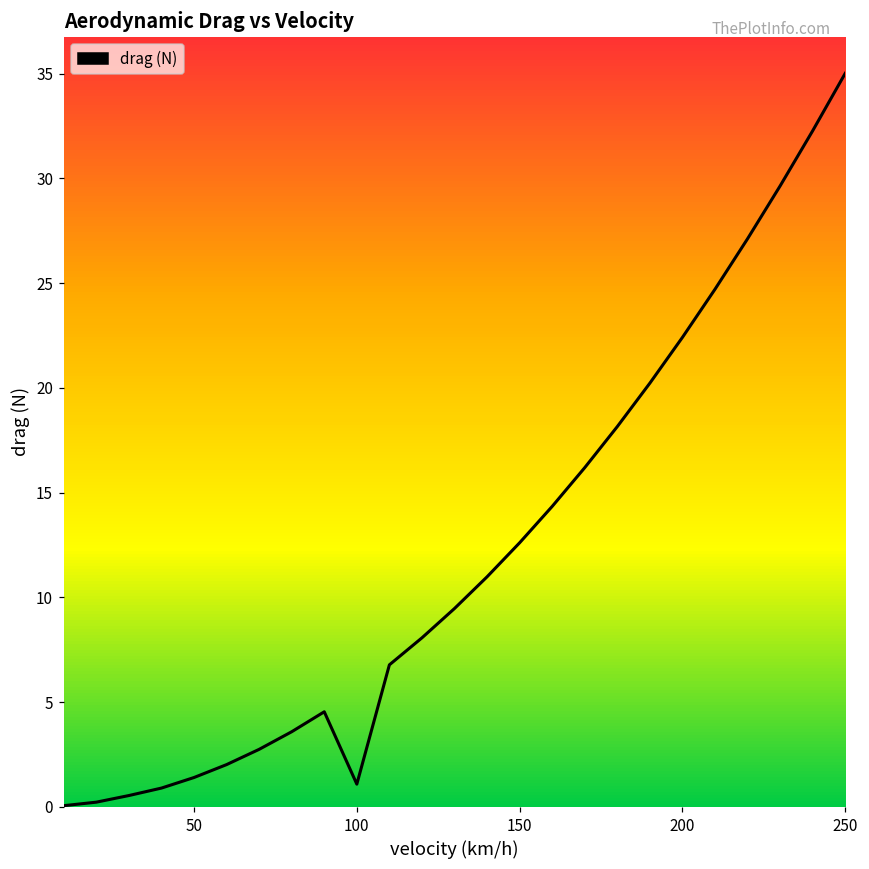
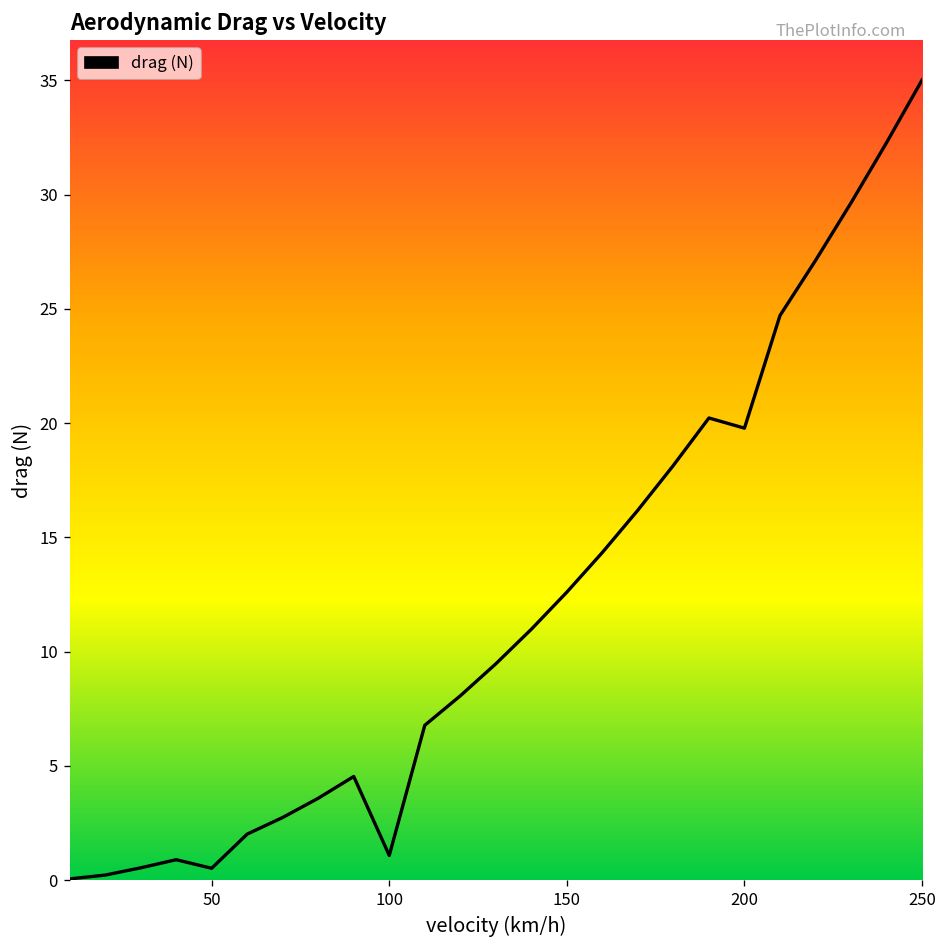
  {
-   "50": 1.4,
+   "50": 0.5,
    "100": 1.1,
    "150": 12.6,
-   "200": 22.4,
+   "200": 19.8,
    "250": 35.0
  }
